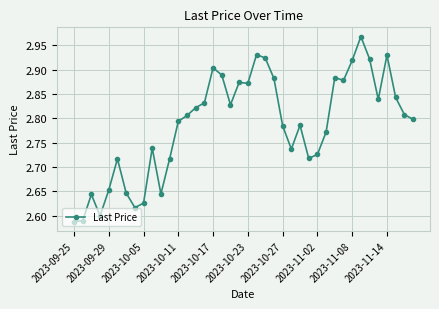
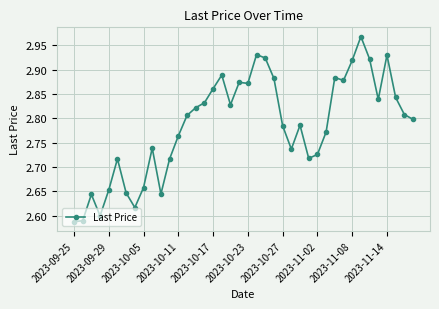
  {
    "2023-09-29": 2.65,
-   "2023-10-05": 2.63,
-   "2023-10-11": 2.79,
-   "2023-10-17": 2.90,
+   "2023-10-05": 2.66,
+   "2023-10-11": 2.76,
+   "2023-10-17": 2.86,
    "2023-10-23": 2.87,
    "2023-10-27": 2.79,
    "2023-11-02": 2.73,
    "2023-11-08": 2.92,
    "2023-11-14": 2.93
  }
